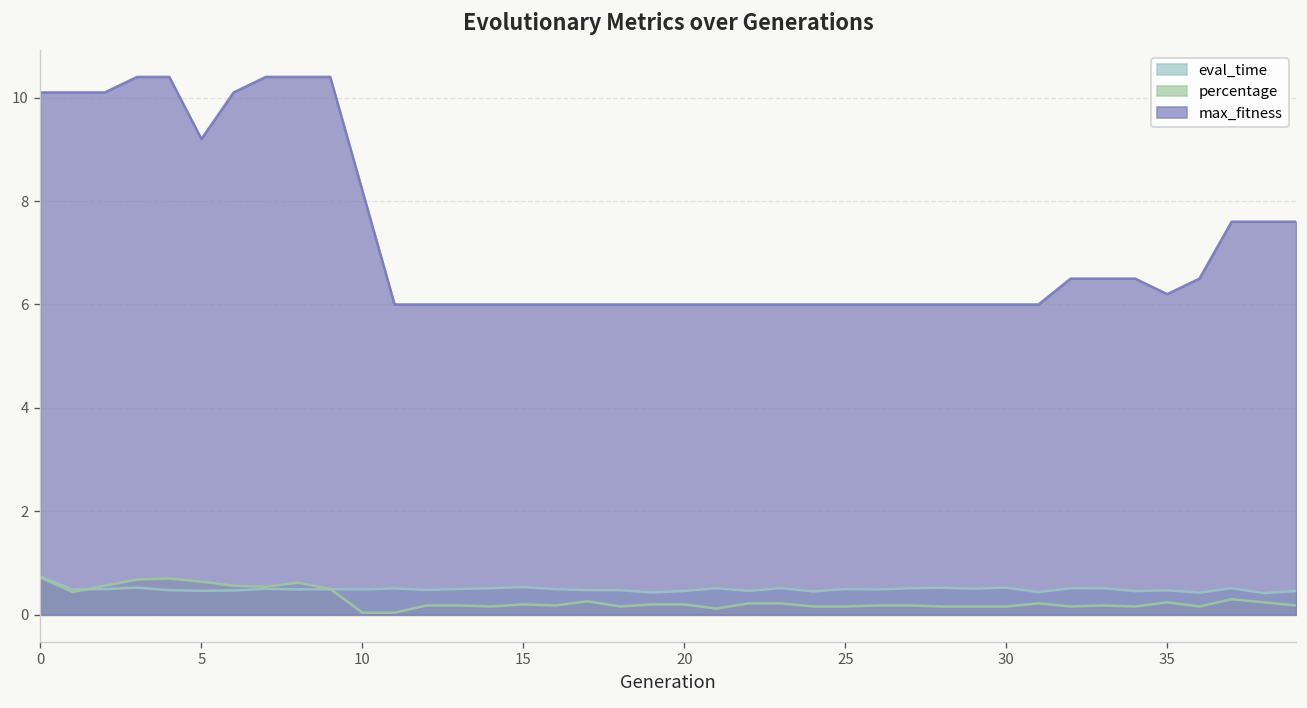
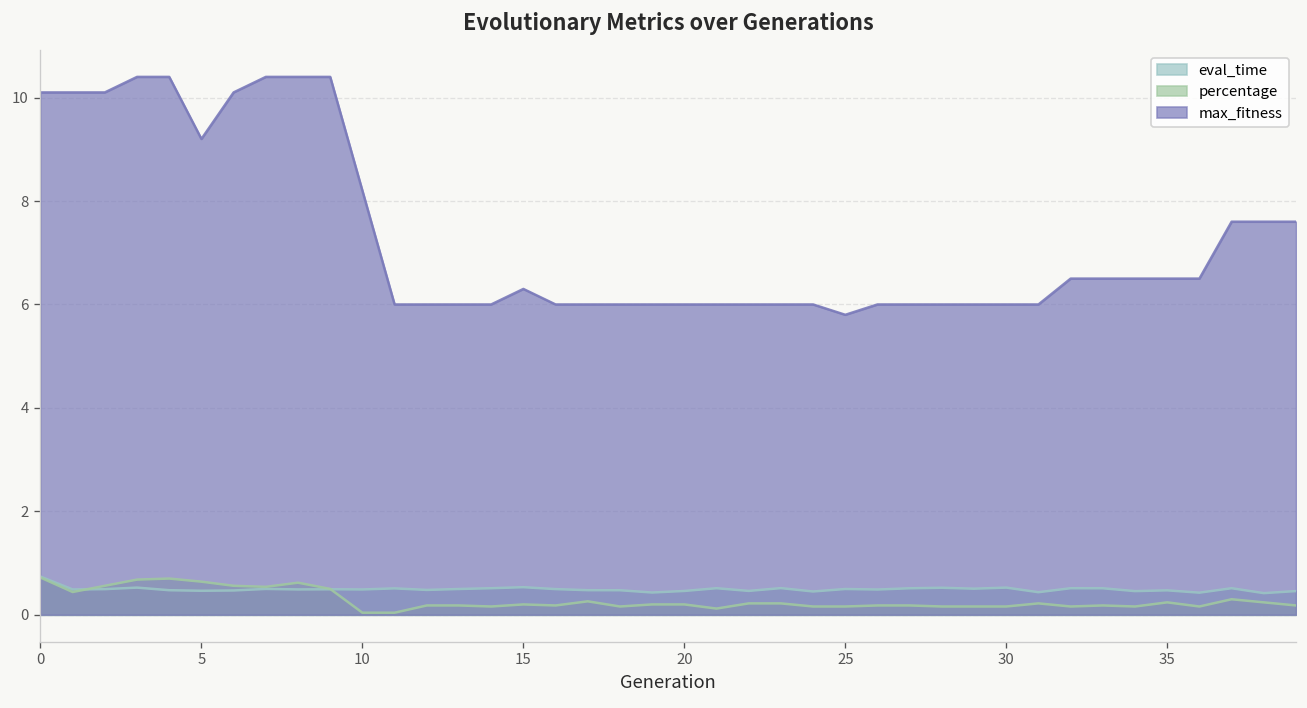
  {
    "max_fitness": {
      "0": 10.1,
      "5": 9.2,
      "10": 8.2,
-     "15": 6.0,
+     "15": 6.3,
      "20": 6.0,
-     "25": 6.0,
+     "25": 5.8,
      "30": 6.0,
-     "35": 6.2
+     "35": 6.5
    }
  }
